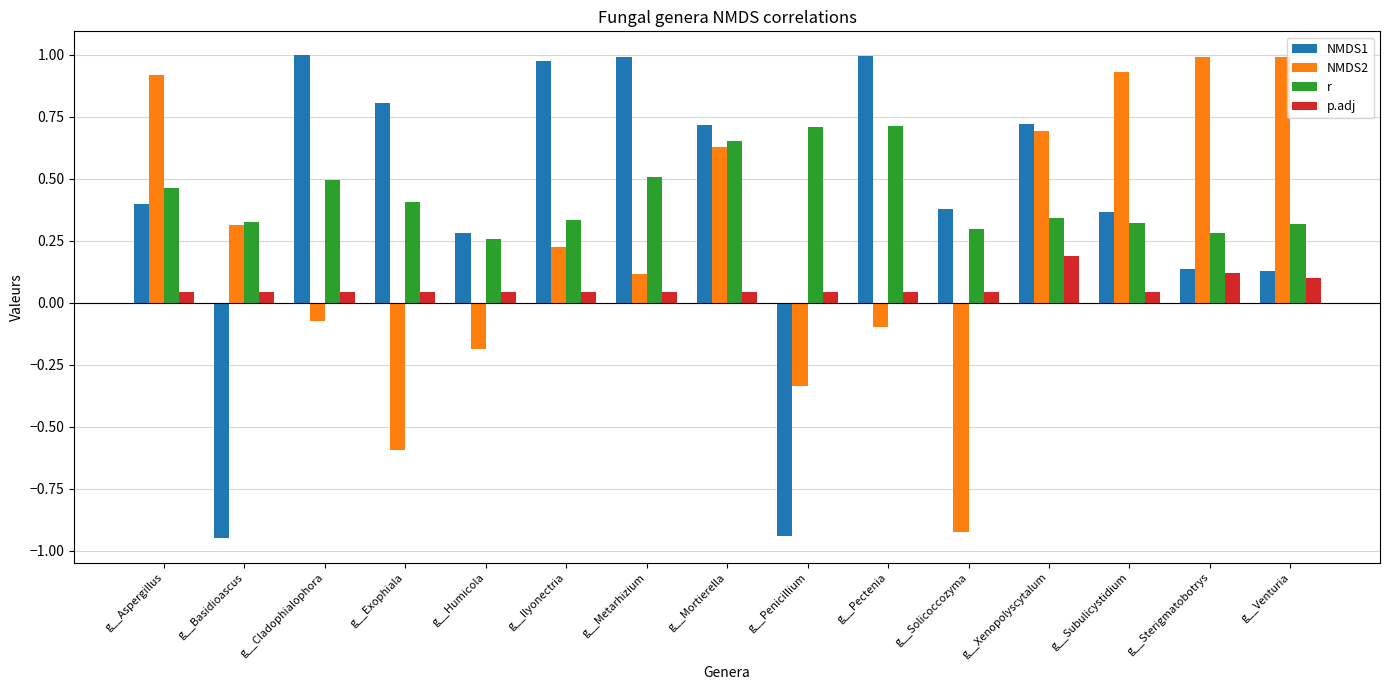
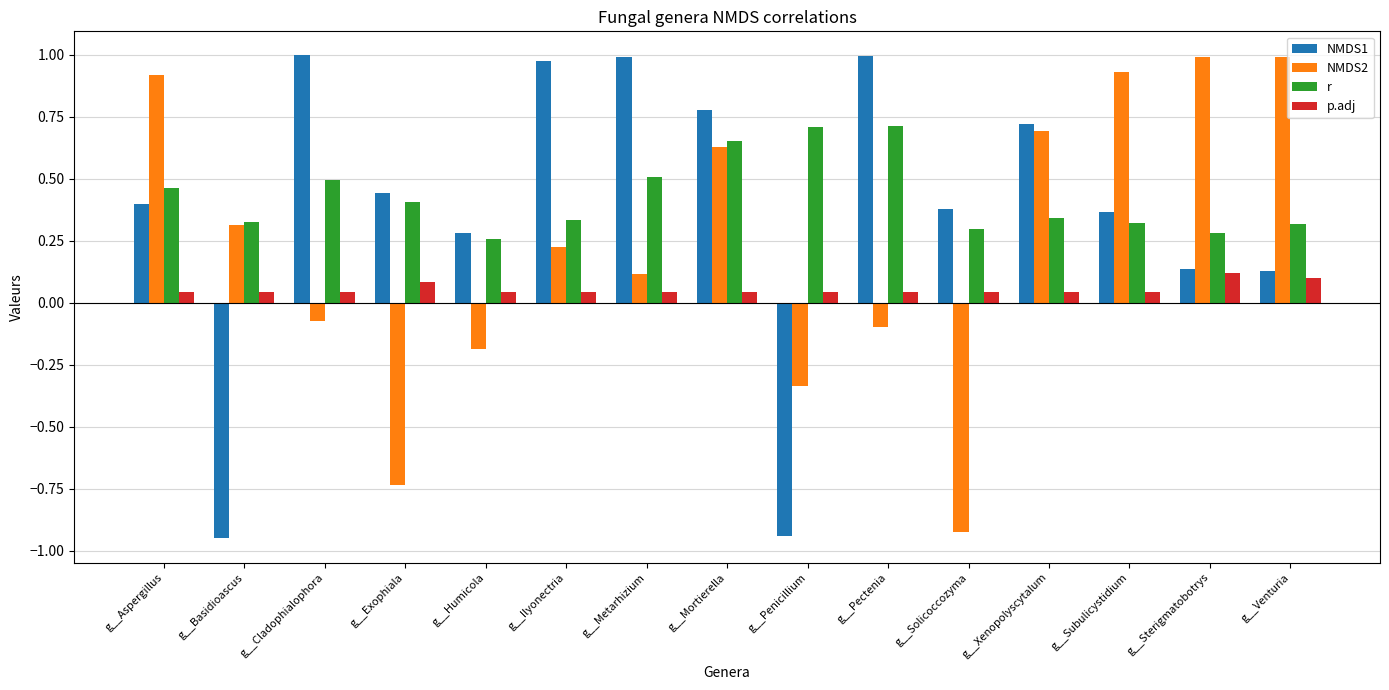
  {
    "NMDS1": {
      "g__Aspergillus": 0.40,
      "g__Basidioascus": -0.95,
      "g__Cladophialophora": 1.00,
-     "g__Exophiala": 0.80,
+     "g__Exophiala": 0.44,
      "g__Humicola": 0.28,
      "g__Ilyonectria": 0.97,
      "g__Metarhizium": 0.99,
-     "g__Mortierella": 0.72,
+     "g__Mortierella": 0.78,
      "g__Penicillium": -0.94,
      "g__Pectenia": 1.00,
      "g__Solicoccozyma": 0.38,
      "g__Xenopolyscytalum": 0.72,
      "g__Subulicystidium": 0.37,
      "g__Sterigmatobotrys": 0.14,
      "g__Venturia": 0.13
    },
    "NMDS2": {
      "g__Aspergillus": 0.92,
      "g__Basidioascus": 0.31,
      "g__Cladophialophora": -0.07,
-     "g__Exophiala": -0.59,
+     "g__Exophiala": -0.74,
      "g__Humicola": -0.19,
      "g__Ilyonectria": 0.22,
      "g__Metarhizium": 0.12,
      "g__Mortierella": 0.63,
      "g__Penicillium": -0.34,
      "g__Pectenia": -0.10,
      "g__Solicoccozyma": -0.93,
      "g__Xenopolyscytalum": 0.69,
      "g__Subulicystidium": 0.93,
      "g__Sterigmatobotrys": 0.99,
      "g__Venturia": 0.99
    },
    "r": {
      "g__Aspergillus": 0.46,
      "g__Basidioascus": 0.32,
      "g__Cladophialophora": 0.50,
      "g__Exophiala": 0.41,
      "g__Humicola": 0.26,
      "g__Ilyonectria": 0.33,
      "g__Metarhizium": 0.51,
      "g__Mortierella": 0.65,
      "g__Penicillium": 0.71,
      "g__Pectenia": 0.71,
      "g__Solicoccozyma": 0.30,
      "g__Xenopolyscytalum": 0.34,
      "g__Subulicystidium": 0.32,
      "g__Sterigmatobotrys": 0.28,
      "g__Venturia": 0.32
    },
    "p.adj": {
      "g__Aspergillus": 0.04,
      "g__Basidioascus": 0.04,
      "g__Cladophialophora": 0.04,
-     "g__Exophiala": 0.04,
+     "g__Exophiala": 0.08,
      "g__Humicola": 0.04,
      "g__Ilyonectria": 0.04,
      "g__Metarhizium": 0.04,
      "g__Mortierella": 0.04,
      "g__Penicillium": 0.04,
      "g__Pectenia": 0.04,
      "g__Solicoccozyma": 0.04,
-     "g__Xenopolyscytalum": 0.19,
+     "g__Xenopolyscytalum": 0.04,
      "g__Subulicystidium": 0.04,
      "g__Sterigmatobotrys": 0.12,
      "g__Venturia": 0.10
    }
  }
